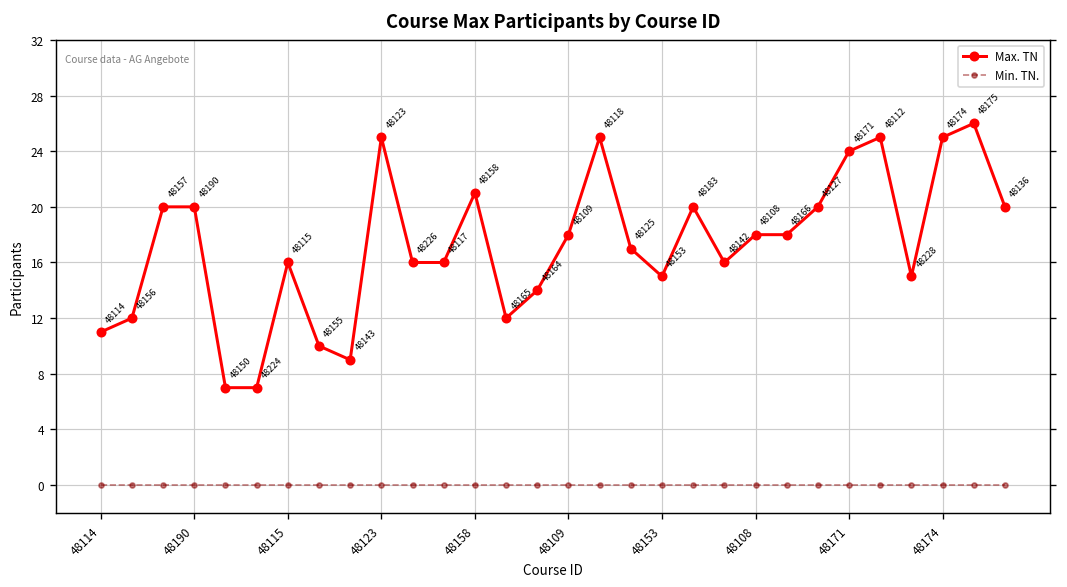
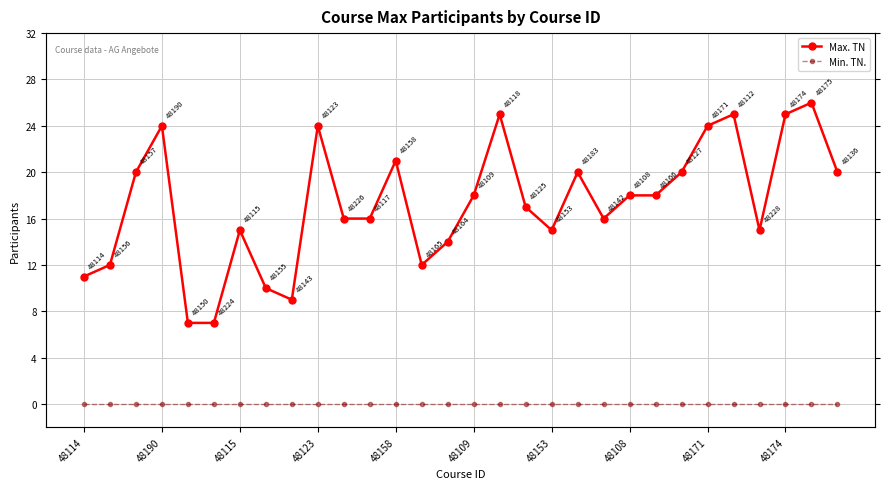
  {
    "Max. TN": {
      "48114": 11,
-     "48190": 20,
-     "48115": 16,
-     "48123": 25,
+     "48190": 24,
+     "48115": 15,
+     "48123": 24,
      "48171": 24,
      "48174": 25
    },
    "Min. TN.": {
      "48114": 0,
      "48190": 0,
      "48115": 0,
      "48123": 0,
      "48158": 0,
      "48109": 0,
      "48153": 0,
      "48108": 0,
      "48171": 0,
      "48174": 0
    }
  }
